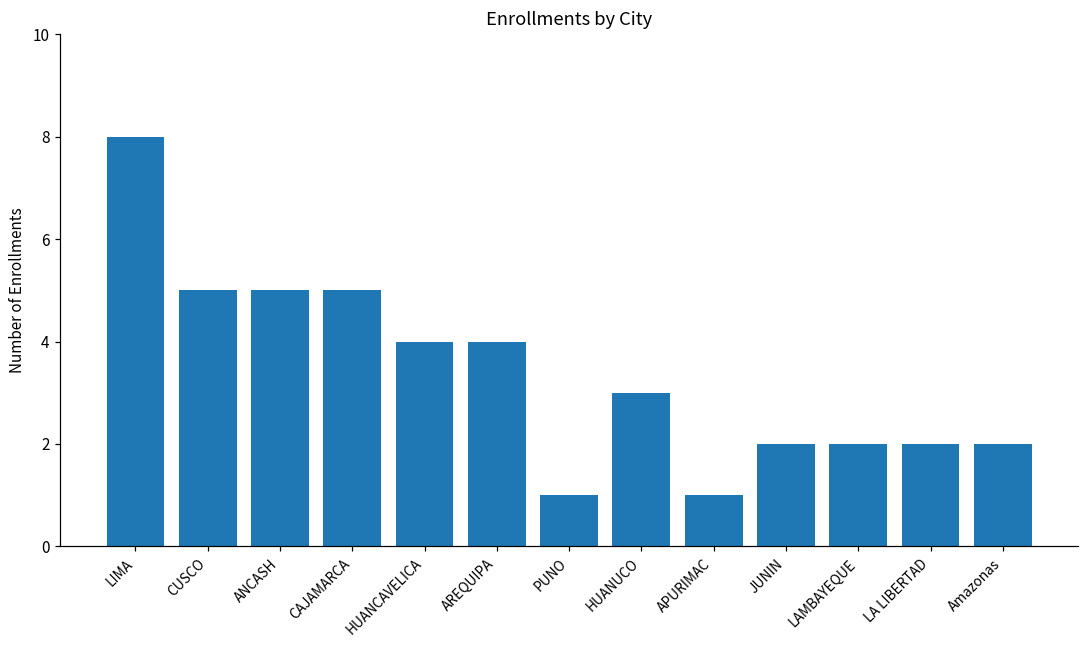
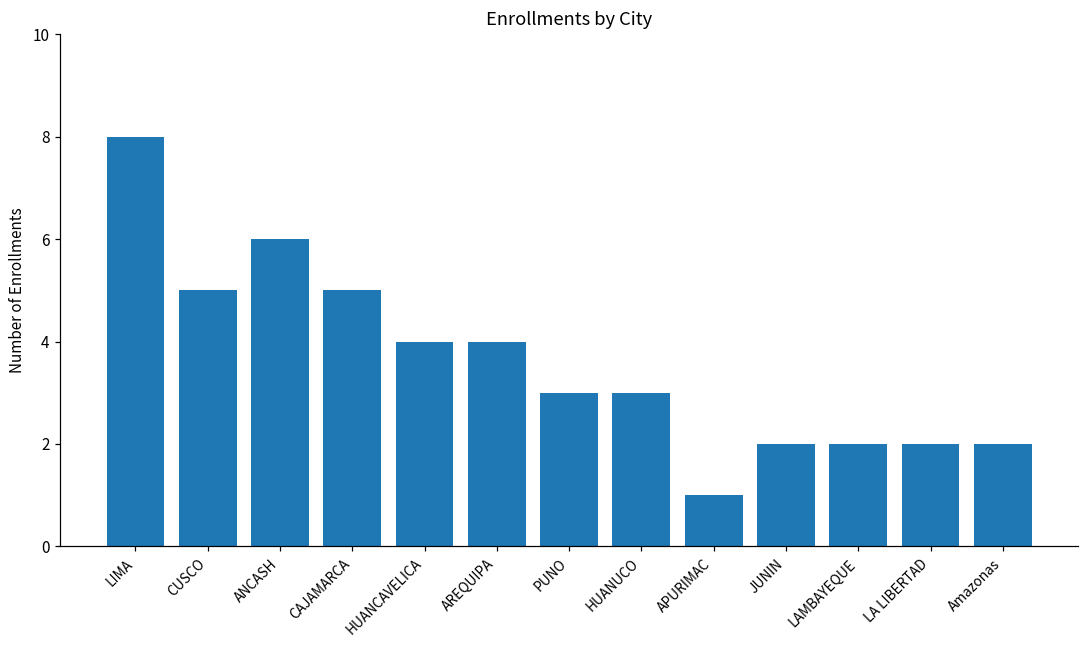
  {
    "LIMA": 8,
    "CUSCO": 5,
-   "ANCASH": 5,
+   "ANCASH": 6,
    "CAJAMARCA": 5,
    "HUANCAVELICA": 4,
    "AREQUIPA": 4,
-   "PUNO": 1,
+   "PUNO": 3,
    "HUANUCO": 3,
    "APURIMAC": 1,
    "JUNIN": 2,
    "LAMBAYEQUE": 2,
    "LA LIBERTAD": 2,
    "Amazonas": 2
  }
